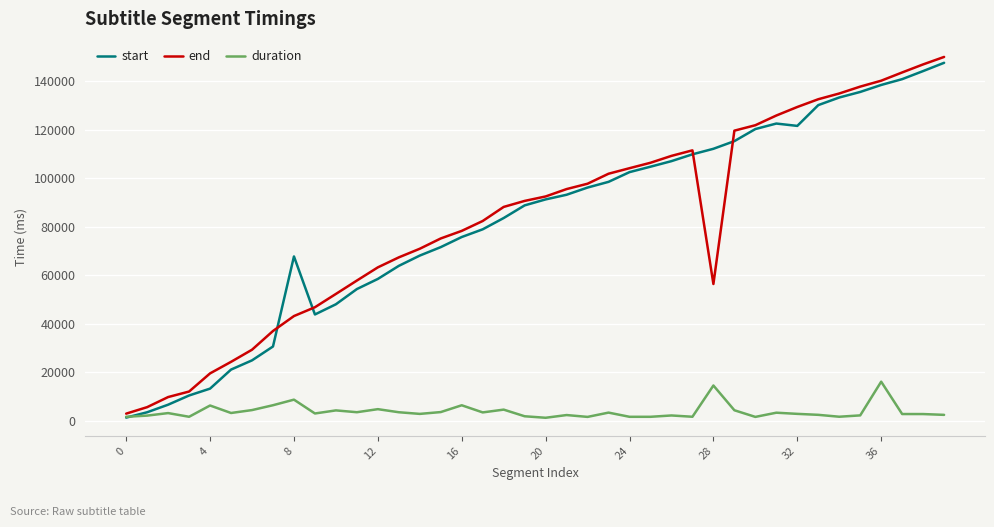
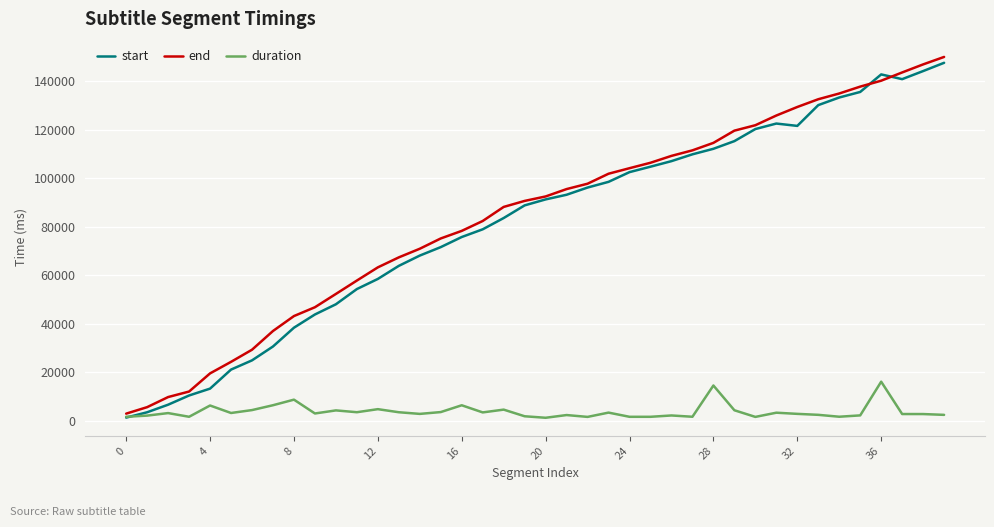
  {
    "start": {
      "4": 13000,
-     "8": 68000,
+     "8": 38000,
      "12": 58000,
      "16": 76000,
      "20": 91000,
      "24": 103000,
      "28": 112000,
      "32": 122000,
-     "36": 138000
+     "36": 143000
    },
    "end": {
      "0": 3000,
      "4": 20000,
      "8": 43000,
      "12": 63000,
      "16": 78000,
      "20": 92000,
      "24": 104000,
-     "28": 56000,
+     "28": 115000,
      "32": 129000,
      "36": 140000
    },
    "duration": {
      "4": 6000,
      "8": 9000,
      "12": 5000,
      "16": 6000,
      "20": 1000,
      "24": 2000,
      "28": 15000,
      "32": 3000,
      "36": 16000
    }
  }
